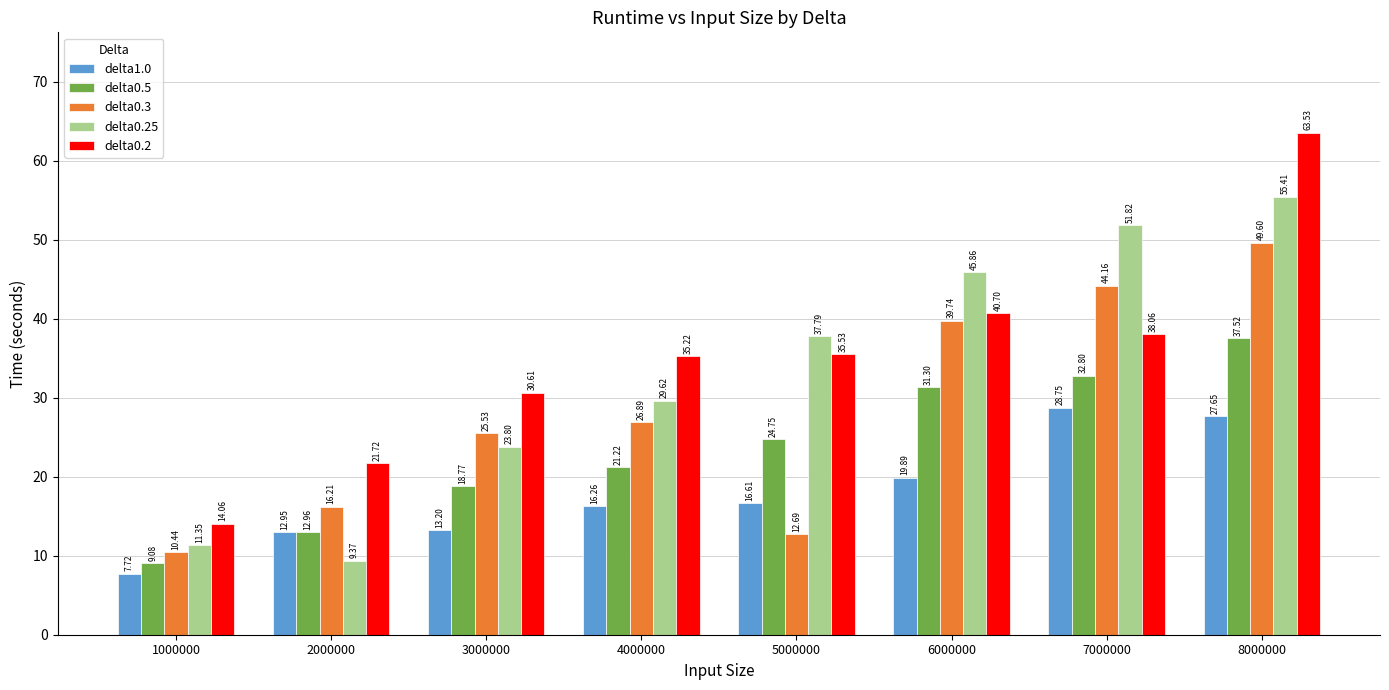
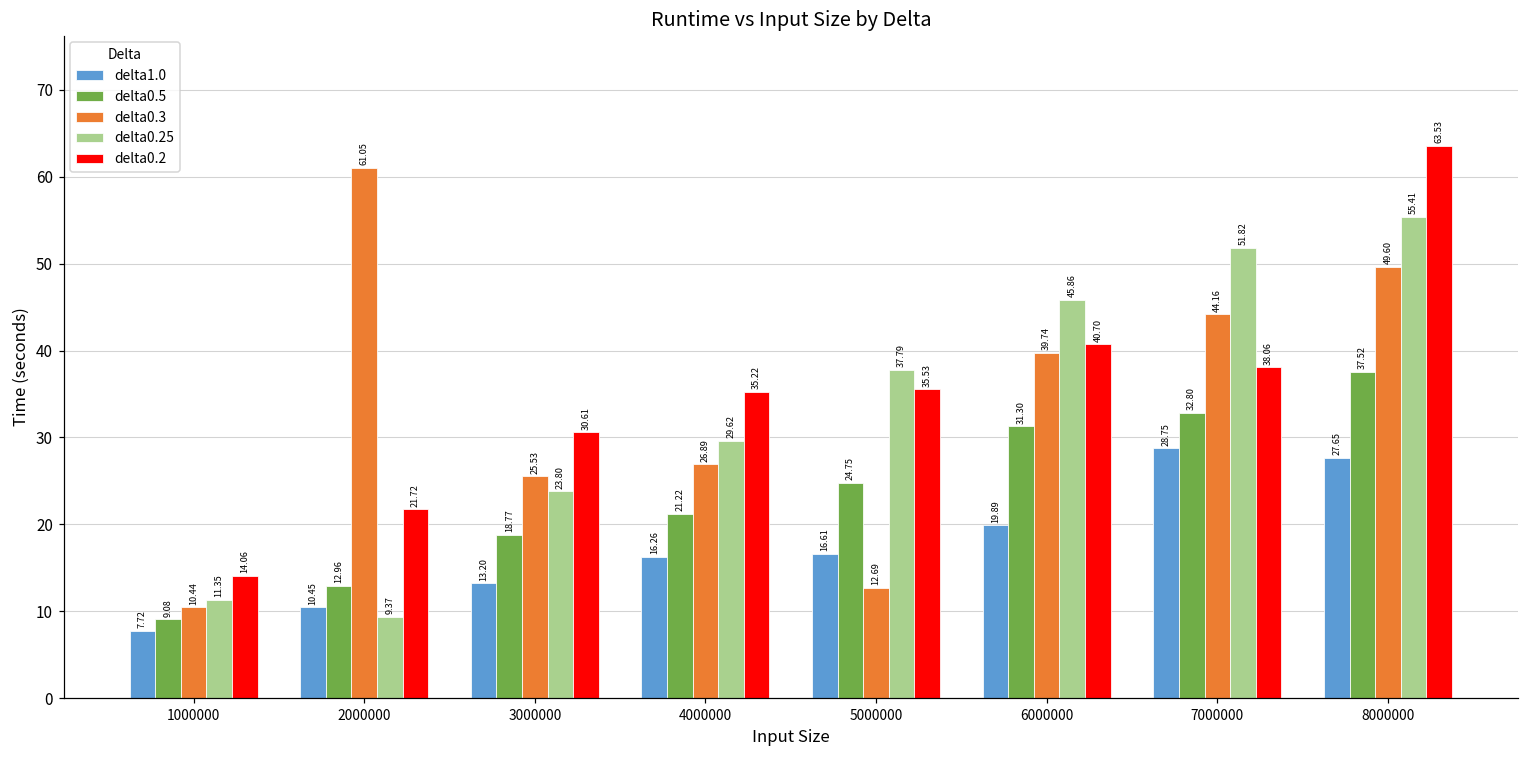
  {
    "delta1.0": {
      "1000000": 7.72,
-     "2000000": 12.95,
+     "2000000": 10.45,
      "3000000": 13.20,
      "4000000": 16.26,
      "5000000": 16.61,
      "6000000": 19.89,
      "7000000": 28.75,
      "8000000": 27.65
    },
    "delta0.5": {
      "1000000": 9.08,
      "2000000": 12.96,
      "3000000": 18.77,
      "4000000": 21.22,
      "5000000": 24.75,
      "6000000": 31.30,
      "7000000": 32.80,
      "8000000": 37.52
    },
    "delta0.3": {
      "1000000": 10.44,
-     "2000000": 16.21,
+     "2000000": 61.05,
      "3000000": 25.53,
      "4000000": 26.89,
      "5000000": 12.69,
      "6000000": 39.74,
      "7000000": 44.16,
      "8000000": 49.60
    },
    "delta0.25": {
      "1000000": 11.35,
      "2000000": 9.37,
      "3000000": 23.80,
      "4000000": 29.62,
      "5000000": 37.79,
      "6000000": 45.86,
      "7000000": 51.82,
      "8000000": 55.41
    },
    "delta0.2": {
      "1000000": 14.06,
      "2000000": 21.72,
      "3000000": 30.61,
      "4000000": 35.22,
      "5000000": 35.53,
      "6000000": 40.70,
      "7000000": 38.06,
      "8000000": 63.53
    }
  }
